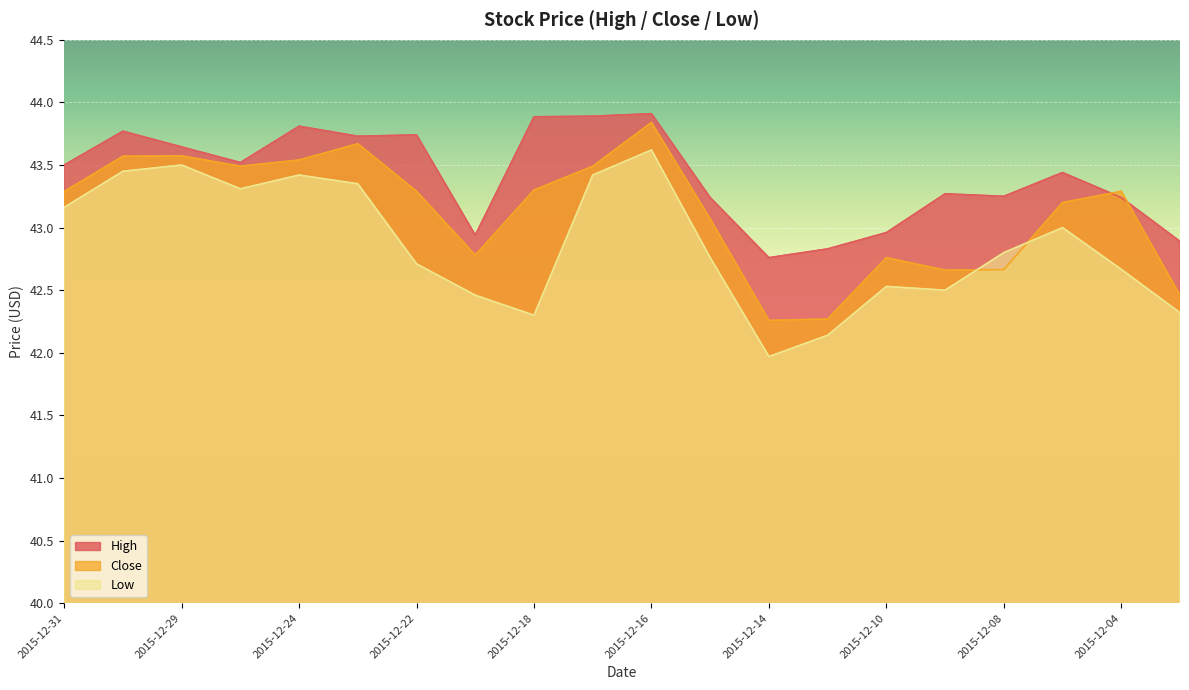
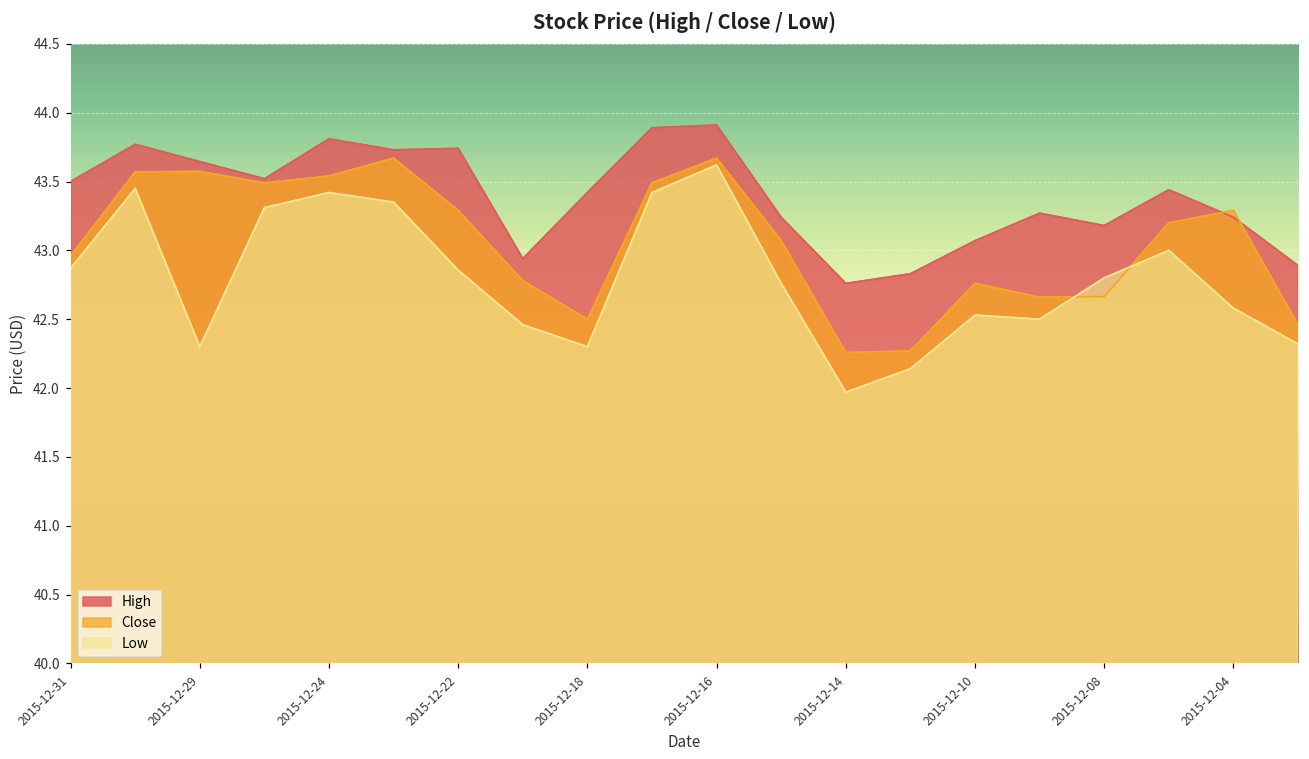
  {
    "High": {
      "2015-12-31": 43.50,
      "2015-12-29": 43.64,
      "2015-12-24": 43.81,
      "2015-12-22": 43.74,
-     "2015-12-18": 43.89,
+     "2015-12-18": 43.42,
      "2015-12-16": 43.91,
      "2015-12-14": 42.76,
-     "2015-12-10": 42.96,
-     "2015-12-08": 43.25,
+     "2015-12-10": 43.07,
+     "2015-12-08": 43.18,
      "2015-12-04": 43.24
    },
    "Close": {
-     "2015-12-31": 43.29,
+     "2015-12-31": 42.96,
      "2015-12-29": 43.57,
      "2015-12-24": 43.54,
      "2015-12-22": 43.29,
-     "2015-12-18": 43.3,
-     "2015-12-16": 43.84,
+     "2015-12-18": 42.5,
+     "2015-12-16": 43.67,
      "2015-12-14": 42.26,
      "2015-12-10": 42.76,
      "2015-12-08": 42.66,
      "2015-12-04": 43.29
    },
    "Low": {
-     "2015-12-31": 43.16,
-     "2015-12-29": 43.5,
+     "2015-12-31": 42.87,
+     "2015-12-29": 42.3,
      "2015-12-24": 43.42,
-     "2015-12-22": 42.71,
+     "2015-12-22": 42.86,
      "2015-12-18": 42.30,
      "2015-12-16": 43.62,
      "2015-12-14": 41.97,
      "2015-12-10": 42.53,
      "2015-12-08": 42.80,
-     "2015-12-04": 42.67
+     "2015-12-04": 42.58
    }
  }
